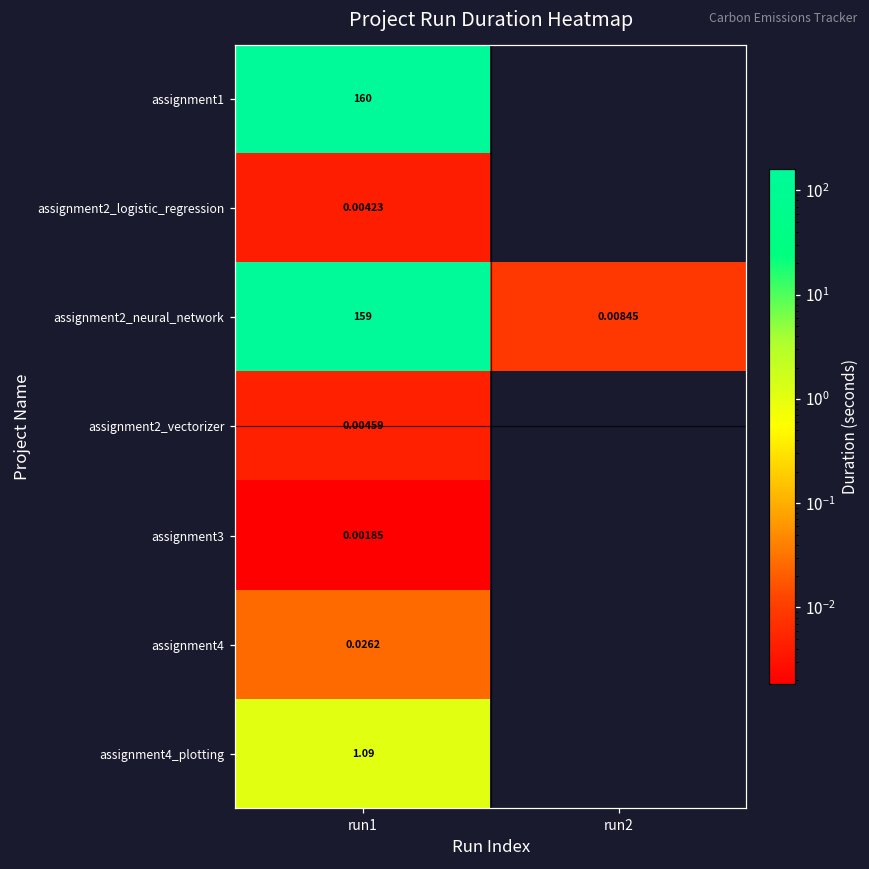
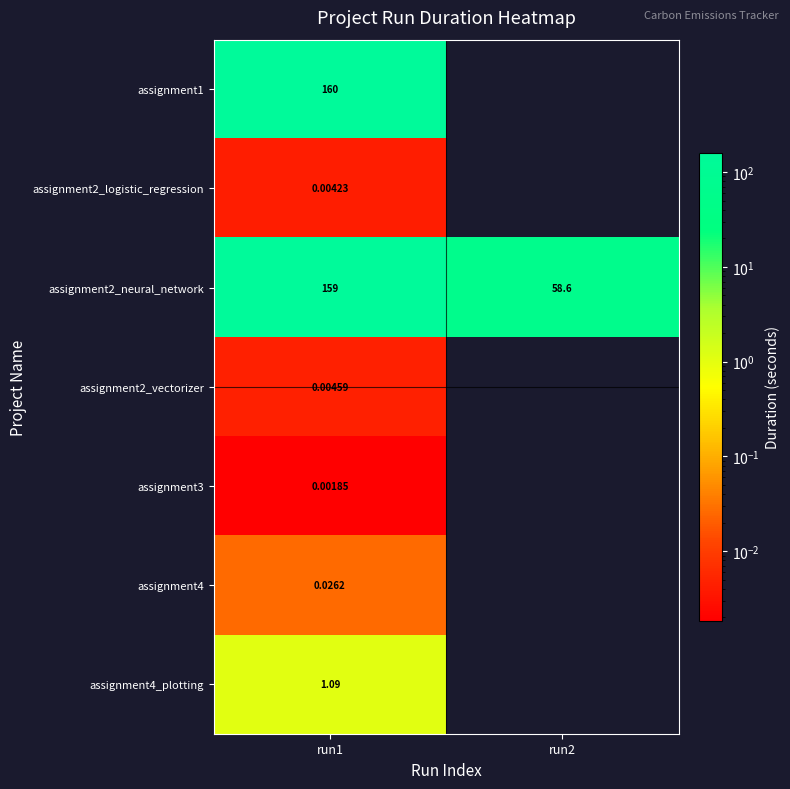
  {
    "assignment1": {
      "run1": 160
    },
    "assignment2_logistic_regression": {
      "run1": 0.00423
    },
    "assignment2_neural_network": {
      "run1": 159,
-     "run2": 0.00845
+     "run2": 58.6
    },
    "assignment2_vectorizer": {
      "run1": 0.00459
    },
    "assignment3": {
      "run1": 0.00185
    },
    "assignment4": {
      "run1": 0.0262
    },
    "assignment4_plotting": {
      "run1": 1.09
    }
  }
